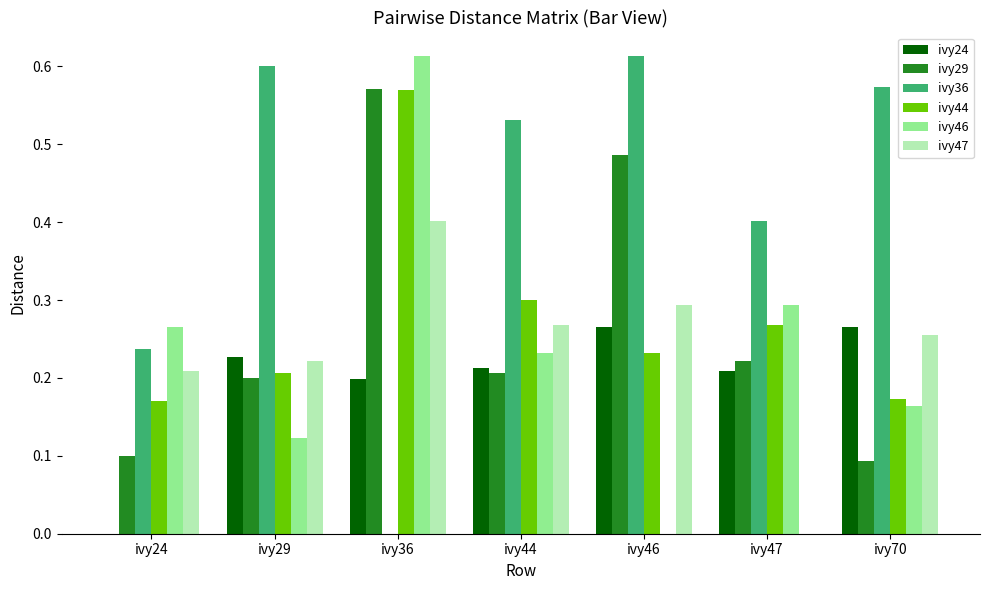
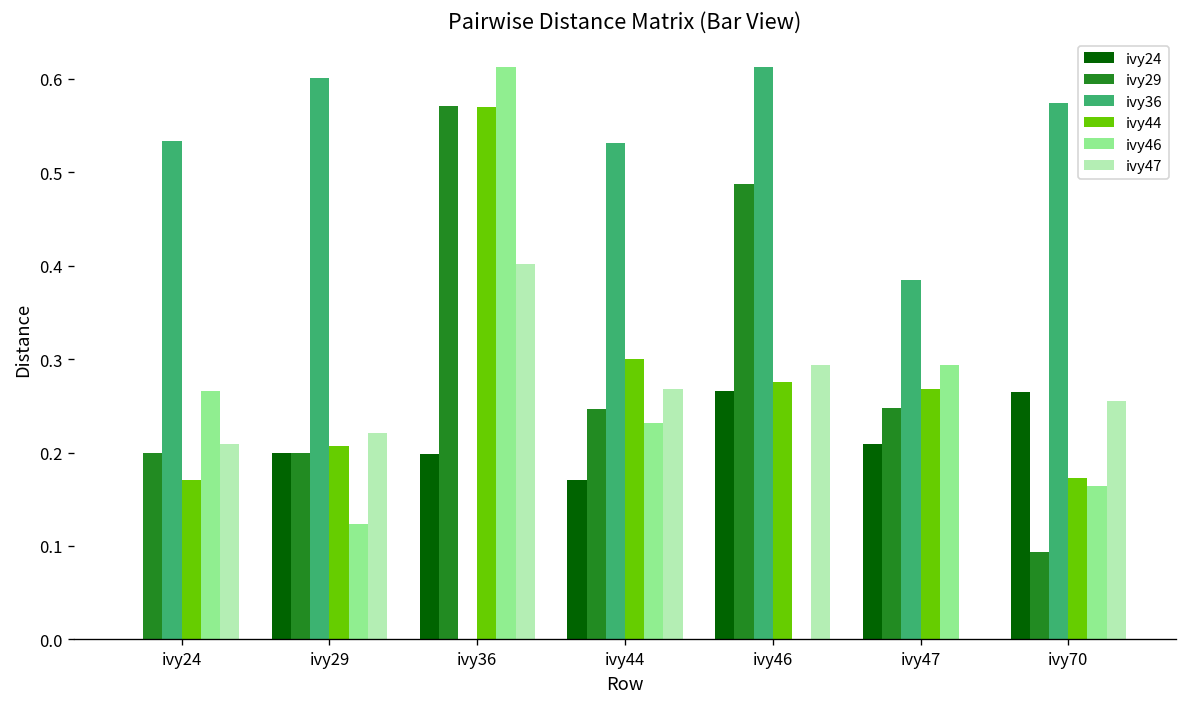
  {
    "ivy24": {
      "ivy24": 0.00,
-     "ivy29": 0.23,
+     "ivy29": 0.20,
      "ivy36": 0.20,
-     "ivy44": 0.21,
+     "ivy44": 0.17,
      "ivy46": 0.27,
      "ivy47": 0.21,
      "ivy70": 0.26
    },
    "ivy29": {
-     "ivy24": 0.10,
+     "ivy24": 0.20,
      "ivy29": 0.20,
      "ivy36": 0.57,
-     "ivy44": 0.21,
+     "ivy44": 0.25,
      "ivy46": 0.49,
-     "ivy47": 0.22,
+     "ivy47": 0.25,
      "ivy70": 0.09
    },
    "ivy36": {
-     "ivy24": 0.24,
+     "ivy24": 0.53,
      "ivy29": 0.60,
      "ivy36": 0.00,
      "ivy44": 0.53,
      "ivy46": 0.61,
-     "ivy47": 0.40,
+     "ivy47": 0.38,
      "ivy70": 0.57
    },
    "ivy44": {
      "ivy24": 0.17,
      "ivy29": 0.21,
      "ivy36": 0.57,
      "ivy44": 0.30,
-     "ivy46": 0.23,
+     "ivy46": 0.28,
      "ivy47": 0.27,
      "ivy70": 0.17
    }
  }
